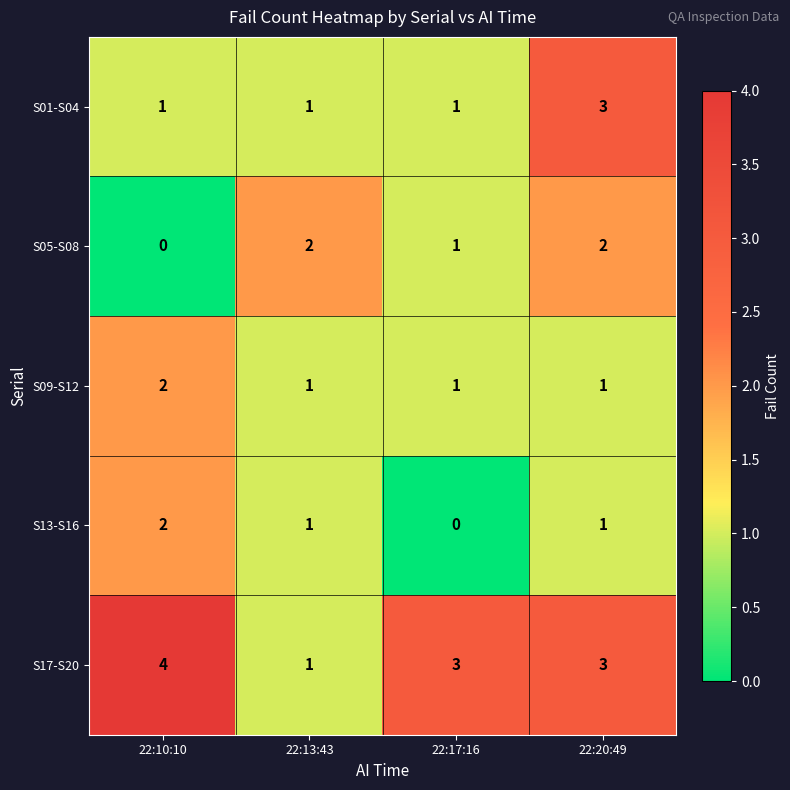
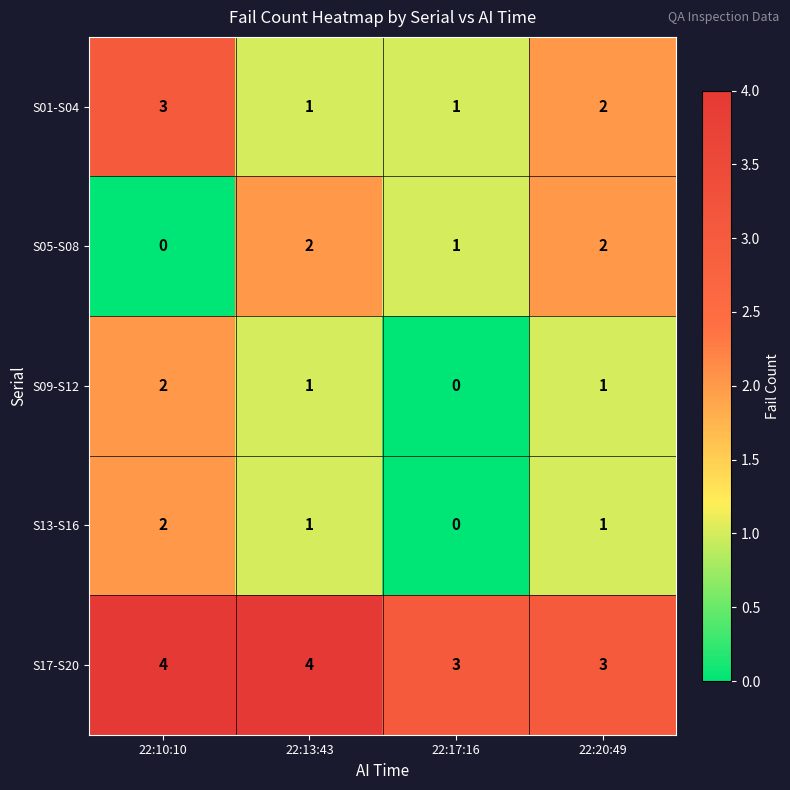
  {
    "S01-S04": {
-     "22:10:10": 1,
+     "22:10:10": 3,
      "22:13:43": 1,
      "22:17:16": 1,
-     "22:20:49": 3
+     "22:20:49": 2
    },
    "S05-S08": {
      "22:10:10": 0,
      "22:13:43": 2,
      "22:17:16": 1,
      "22:20:49": 2
    },
    "S09-S12": {
      "22:10:10": 2,
      "22:13:43": 1,
-     "22:17:16": 1,
+     "22:17:16": 0,
      "22:20:49": 1
    },
    "S13-S16": {
      "22:10:10": 2,
      "22:13:43": 1,
      "22:17:16": 0,
      "22:20:49": 1
    },
    "S17-S20": {
      "22:10:10": 4,
-     "22:13:43": 1,
+     "22:13:43": 4,
      "22:17:16": 3,
      "22:20:49": 3
    }
  }
